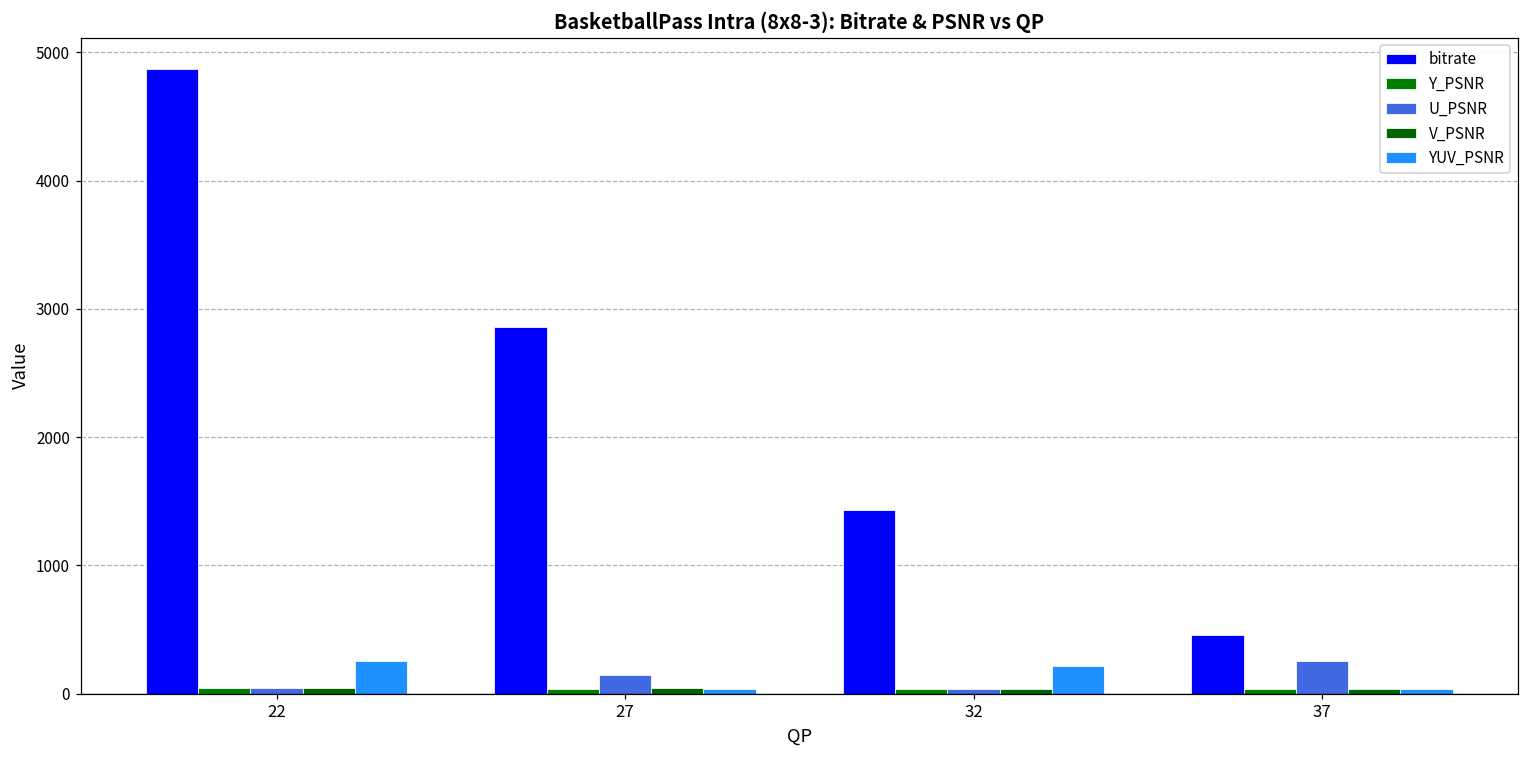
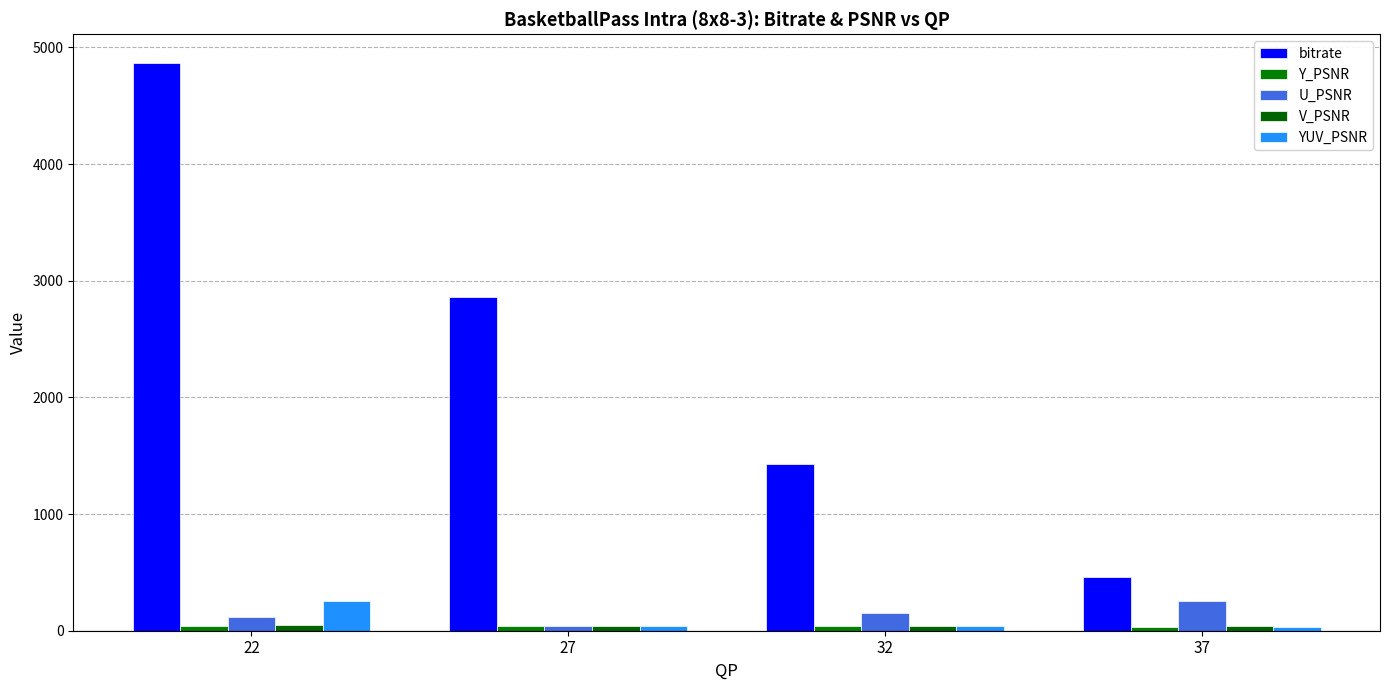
  {
    "bitrate": {
      "22": 4870,
      "27": 2860,
      "32": 1430,
      "37": 460
    },
    "U_PSNR": {
-     "22": 50,
-     "27": 140,
-     "32": 40,
+     "22": 120,
+     "27": 40,
+     "32": 160,
      "37": 250
    },
    "YUV_PSNR": {
      "22": 250,
      "27": 40,
-     "32": 220,
+     "32": 40,
      "37": 30
    }
  }
